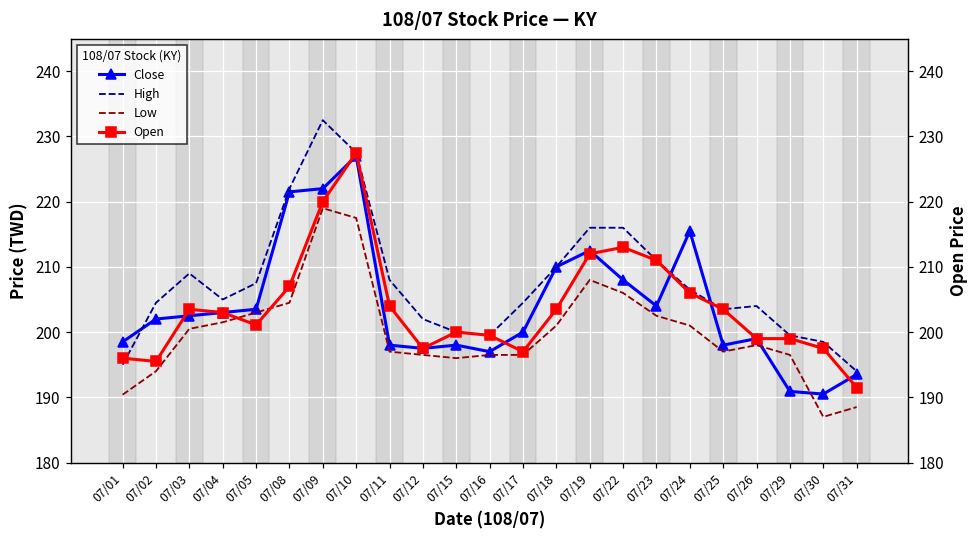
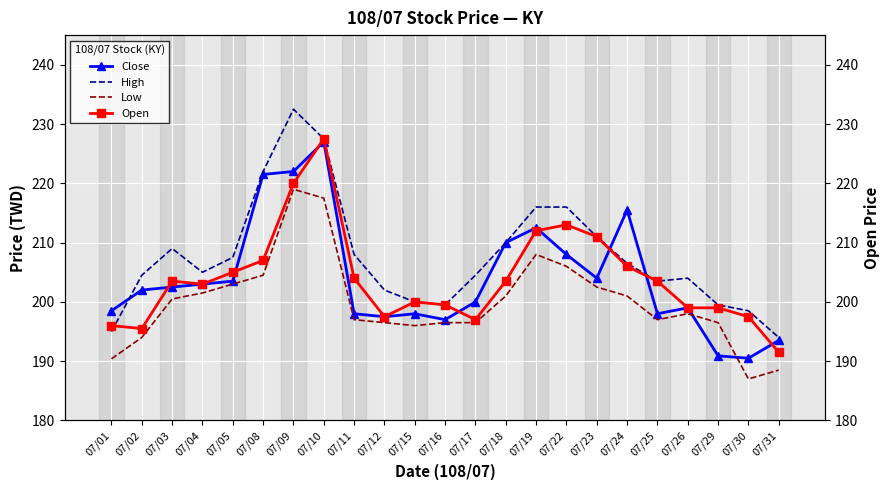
  {
    "Close": {
      "07/01": 199,
      "07/02": 202,
      "07/03": 203,
      "07/04": 203,
      "07/05": 204,
      "07/08": 222,
      "07/09": 222,
      "07/10": 227,
      "07/11": 198,
      "07/12": 198,
      "07/15": 198,
      "07/16": 197,
      "07/17": 200,
      "07/19": 213,
      "07/22": 208,
      "07/23": 204,
      "07/24": 216,
      "07/25": 198,
      "07/26": 199,
      "07/29": 191,
      "07/30": 191,
      "07/31": 194
    },
    "High": {
      "07/01": 195,
      "07/02": 205,
      "07/03": 209,
      "07/04": 205,
      "07/05": 208,
      "07/08": 222,
      "07/09": 233,
      "07/10": 228,
      "07/11": 208,
      "07/12": 202,
      "07/15": 200,
      "07/16": 200,
      "07/17": 205,
      "07/19": 216,
      "07/22": 216,
      "07/23": 211,
      "07/24": 207,
      "07/25": 204,
      "07/26": 204,
      "07/29": 200,
      "07/30": 199,
      "07/31": 194
    },
    "Low": {
      "07/01": 190,
      "07/02": 194,
      "07/03": 201,
      "07/04": 202,
      "07/05": 203,
      "07/08": 205,
      "07/09": 219,
      "07/10": 218,
      "07/11": 197,
      "07/12": 197,
      "07/15": 196,
      "07/16": 197,
      "07/17": 197,
      "07/18": 201,
      "07/19": 208,
      "07/22": 206,
      "07/23": 203,
      "07/24": 201,
      "07/25": 197,
      "07/26": 198,
      "07/29": 197,
      "07/30": 187,
      "07/31": 189
    },
    "Open": {
      "07/01": 196,
      "07/02": 196,
      "07/03": 204,
      "07/04": 203,
-     "07/05": 201,
+     "07/05": 205,
      "07/08": 207,
      "07/09": 220,
      "07/10": 228,
      "07/11": 204,
      "07/12": 198,
      "07/15": 200,
      "07/16": 200,
      "07/17": 197,
      "07/18": 204,
      "07/19": 212,
      "07/22": 213,
      "07/23": 211,
      "07/24": 206,
      "07/25": 204,
      "07/26": 199,
      "07/29": 199,
      "07/30": 198,
      "07/31": 192
    }
  }
